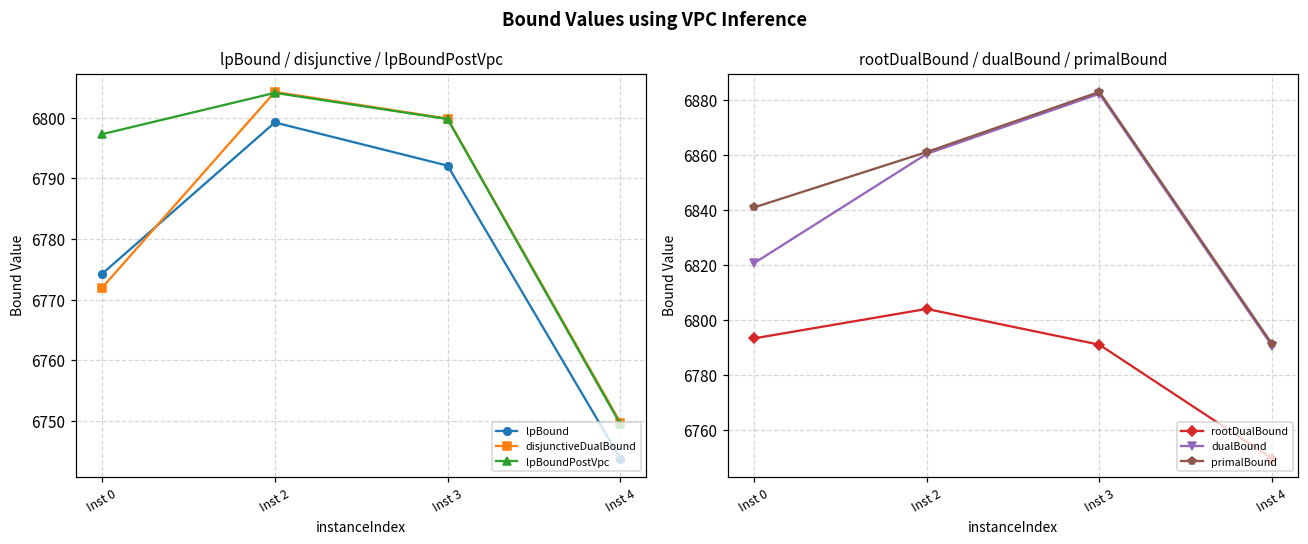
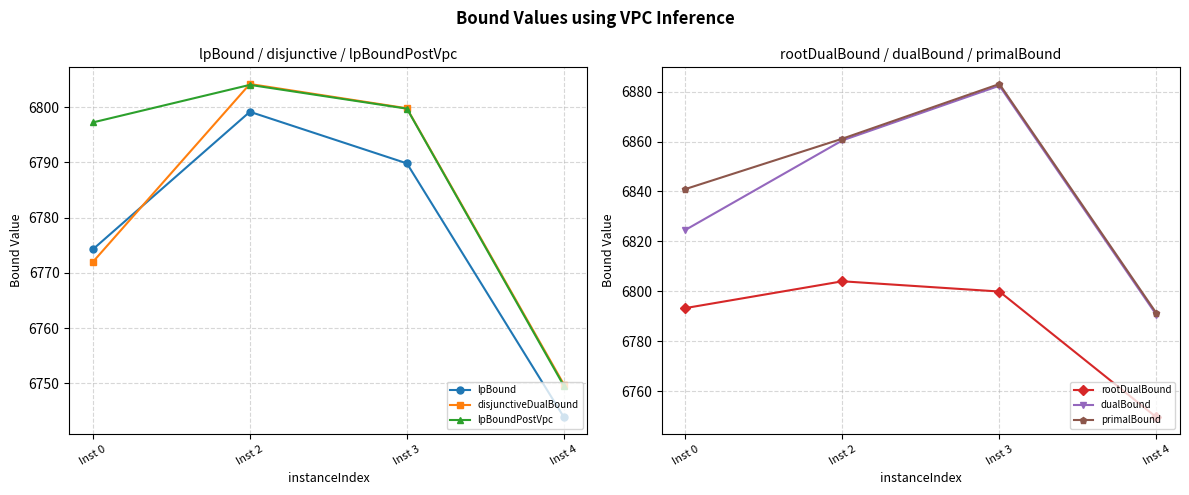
  {
    "lpBound / disjunctive / lpBoundPostVpc": {
      "lpBound": {
        "Inst 0": 6774,
        "Inst 2": 6799,
-       "Inst 3": 6792
+       "Inst 3": 6790
      },
      "disjunctiveDualBound": {
        "Inst 0": 6772
      },
      "lpBoundPostVpc": {
        "Inst 0": 6797
      }
    },
    "rootDualBound / dualBound / primalBound": {
      "rootDualBound": {
        "Inst 0": 6793,
        "Inst 2": 6804,
-       "Inst 3": 6791
+       "Inst 3": 6800
      },
      "dualBound": {
-       "Inst 0": 6821
+       "Inst 0": 6825
      },
      "primalBound": {
        "Inst 0": 6841
      }
    }
  }
